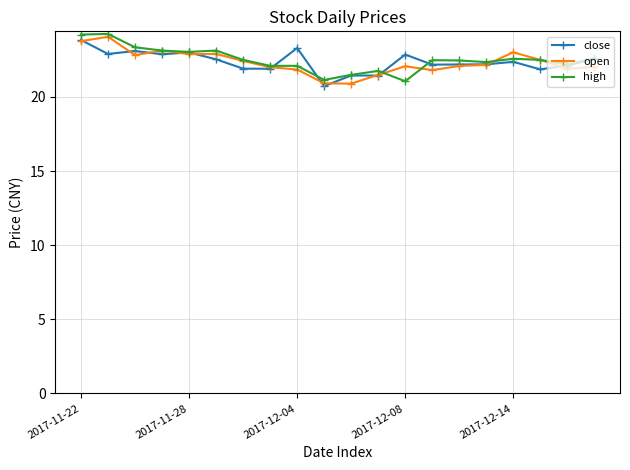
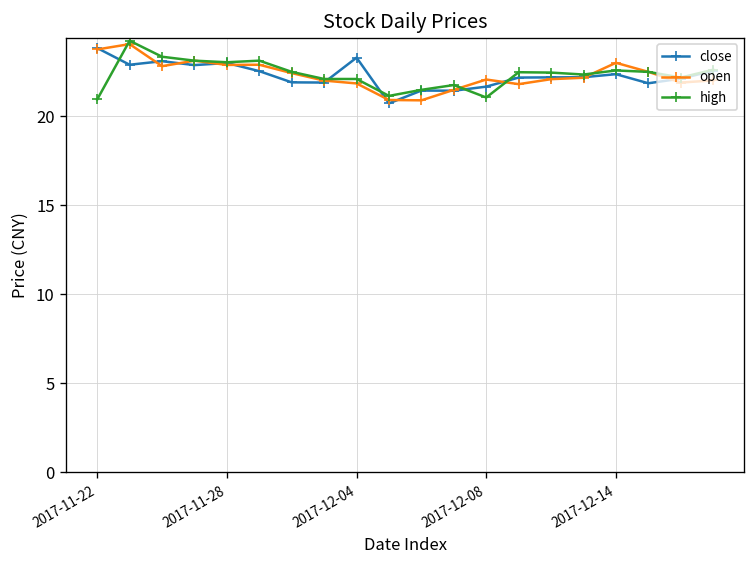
  {
    "close": {
      "2017-12-04": 23.3,
-     "2017-12-08": 22.9,
+     "2017-12-08": 21.7,
      "2017-12-14": 22.4
    },
    "open": {
      "2017-12-04": 21.9,
      "2017-12-08": 22.1,
      "2017-12-14": 23.0
    },
    "high": {
-     "2017-11-22": 24.2,
+     "2017-11-22": 21.0,
      "2017-12-04": 22.1,
      "2017-12-08": 21.1,
      "2017-12-14": 22.6
    }
  }
